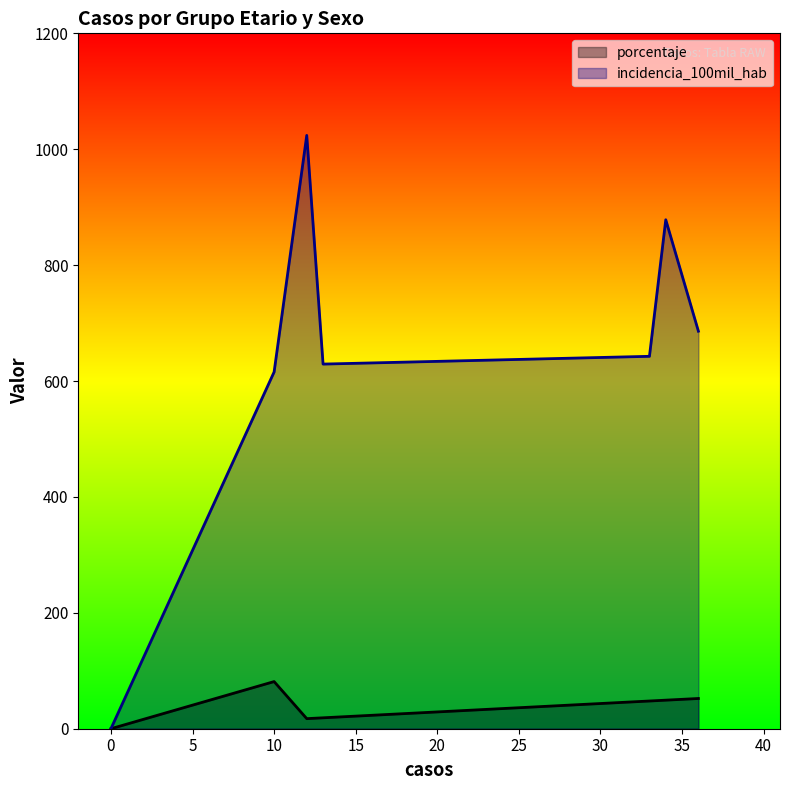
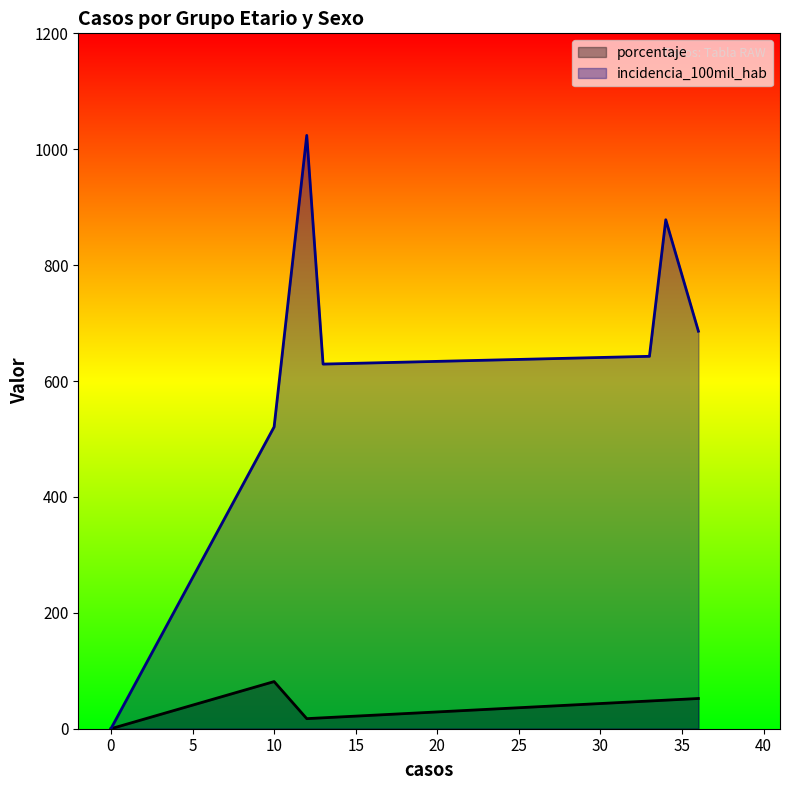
  {
    "porcentaje": {
      "10": 80
    },
    "incidencia_100mil_hab": {
-     "10": 620
+     "10": 520
    }
  }
